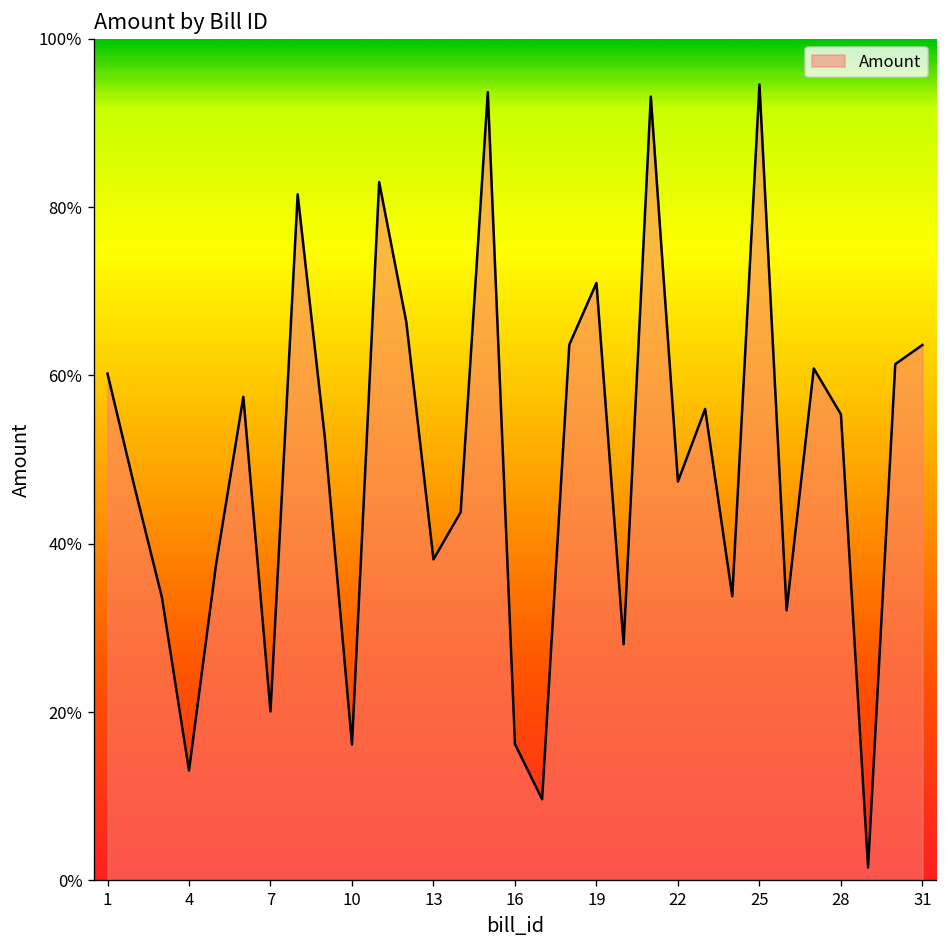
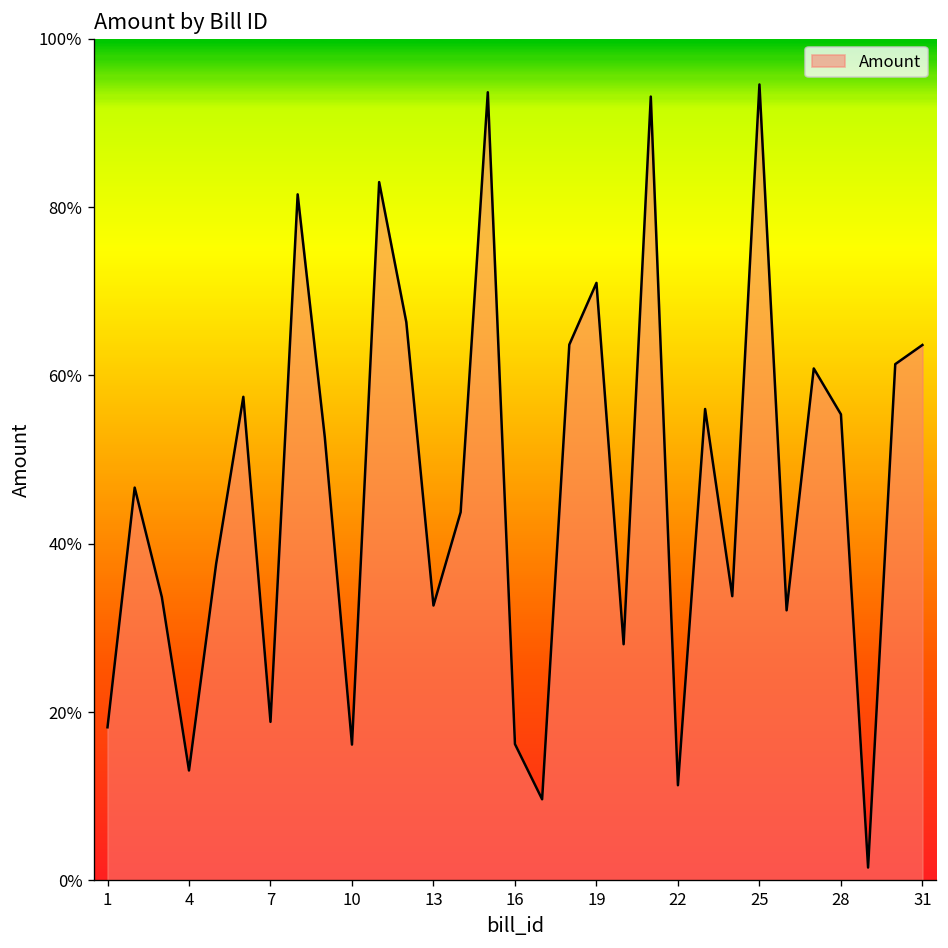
  {
-   "1": "60%",
+   "1": "18%",
    "4": "13%",
-   "7": "20%",
+   "7": "19%",
    "10": "16%",
-   "13": "38%",
+   "13": "33%",
    "16": "16%",
    "19": "71%",
-   "22": "47%",
+   "22": "11%",
    "25": "95%",
    "28": "55%",
    "31": "64%"
  }
